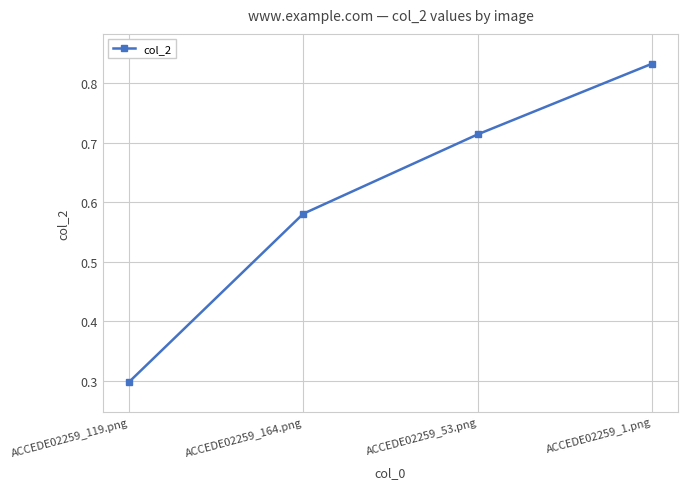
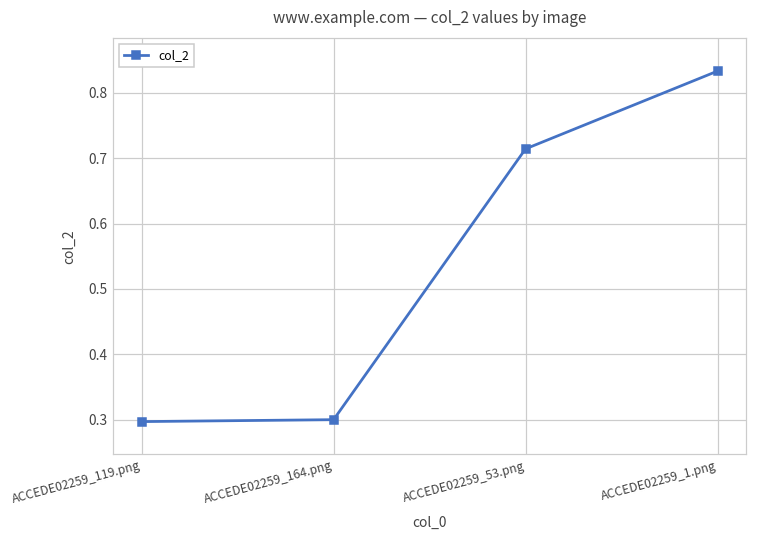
  {
    "ACCEDE02259_119.png": 0.30,
-   "ACCEDE02259_164.png": 0.58,
+   "ACCEDE02259_164.png": 0.30,
    "ACCEDE02259_53.png": 0.71,
    "ACCEDE02259_1.png": 0.83
  }
